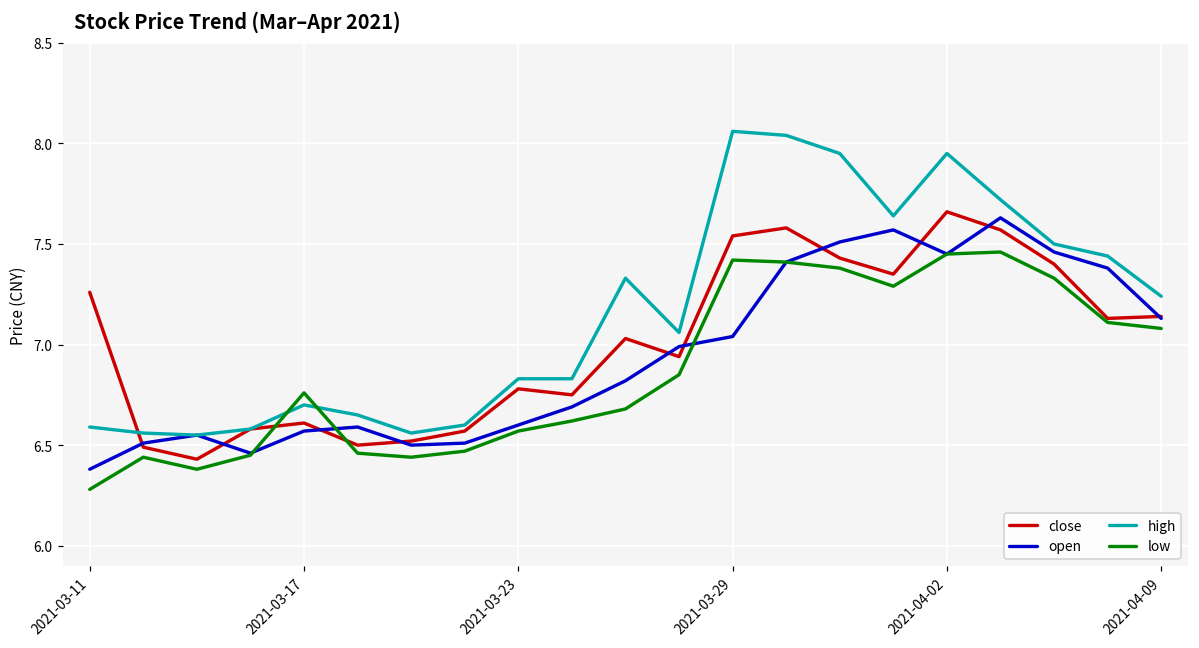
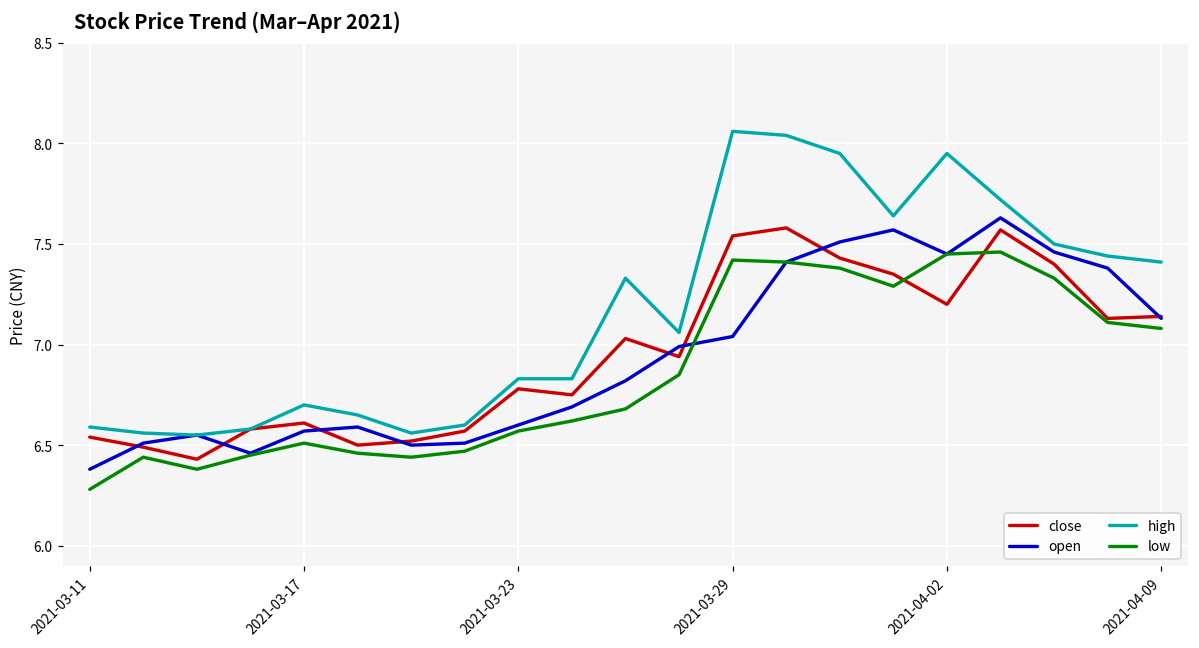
  {
    "close": {
-     "2021-03-11": 7.26,
+     "2021-03-11": 6.54,
      "2021-03-17": 6.61,
      "2021-03-23": 6.78,
      "2021-03-29": 7.54,
-     "2021-04-02": 7.66
+     "2021-04-02": 7.20
    },
    "open": {
      "2021-03-11": 6.38,
      "2021-03-17": 6.57,
      "2021-03-23": 6.60,
      "2021-03-29": 7.04
    },
    "high": {
      "2021-03-11": 6.59,
      "2021-03-17": 6.70,
      "2021-03-23": 6.83,
      "2021-03-29": 8.06,
      "2021-04-02": 7.95,
-     "2021-04-09": 7.24
+     "2021-04-09": 7.41
    },
    "low": {
      "2021-03-11": 6.28,
-     "2021-03-17": 6.76,
+     "2021-03-17": 6.51,
      "2021-03-23": 6.57,
      "2021-03-29": 7.42,
      "2021-04-09": 7.08
    }
  }
